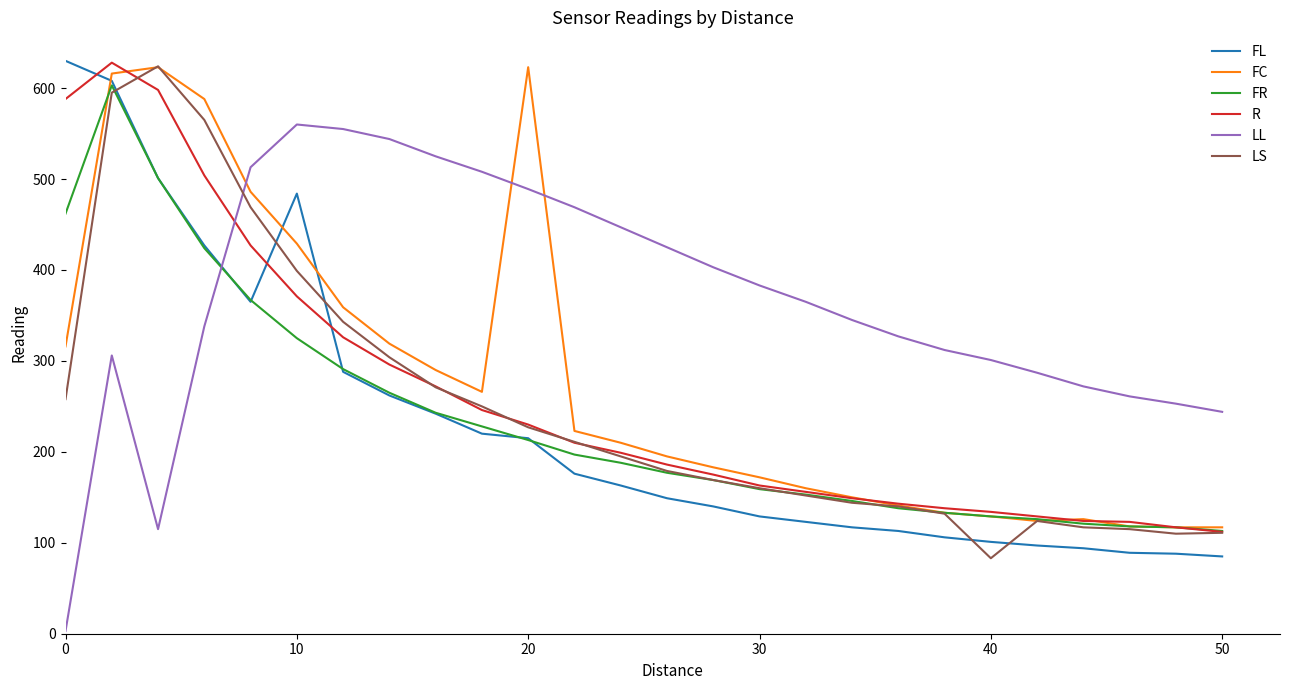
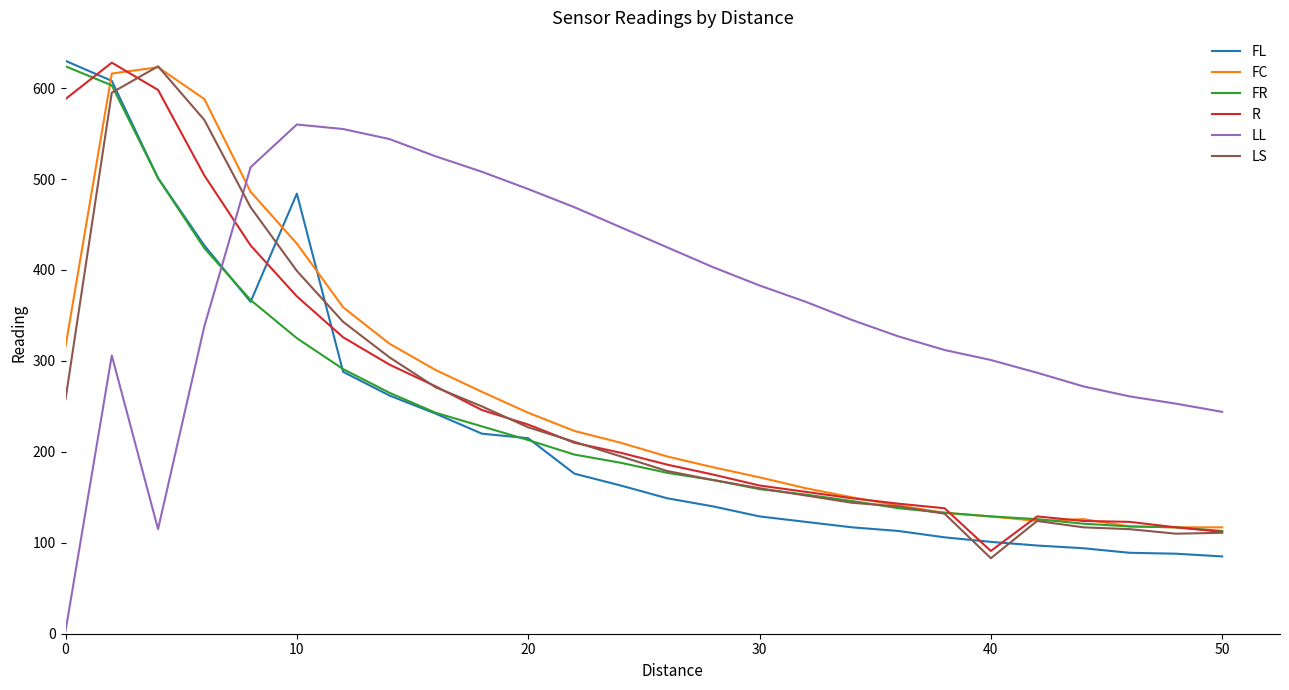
  {
    "FL": {
      "0": 630,
      "10": 480,
      "30": 130,
      "40": 100,
      "50": 90
    },
    "FC": {
      "0": 320,
      "10": 430,
-     "20": 620,
+     "20": 240,
      "30": 170,
      "50": 120
    },
    "FR": {
-     "0": 460,
+     "0": 620,
      "10": 330
    },
    "R": {
      "0": 590,
      "10": 370,
      "20": 230,
      "30": 160,
-     "40": 130
+     "40": 90
    },
    "LL": {
      "0": 0,
      "10": 560,
      "20": 490,
      "30": 380,
      "40": 300,
      "50": 240
    },
    "LS": {
      "0": 260,
      "10": 400,
      "20": 230,
      "40": 80
    }
  }
